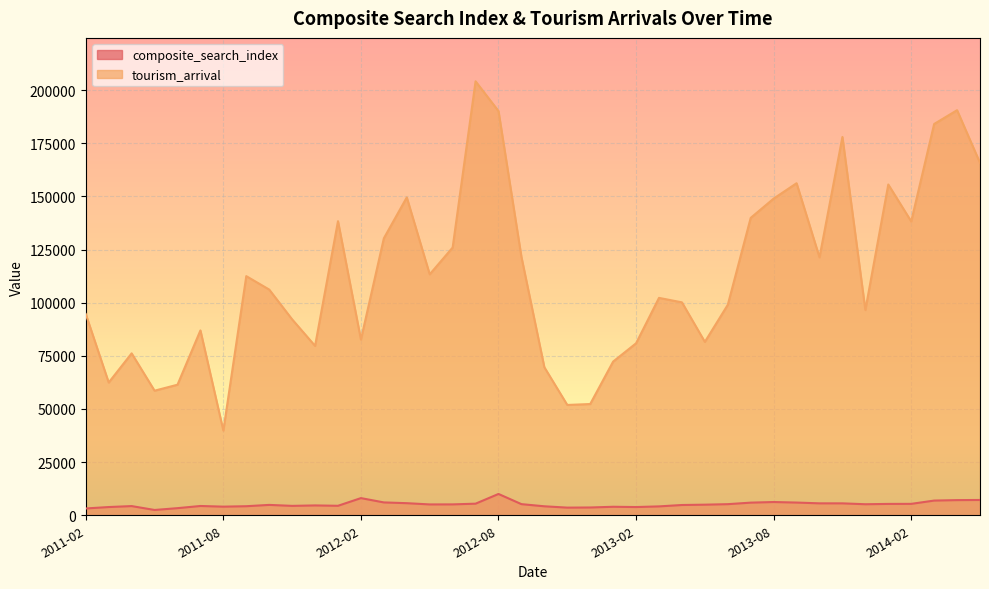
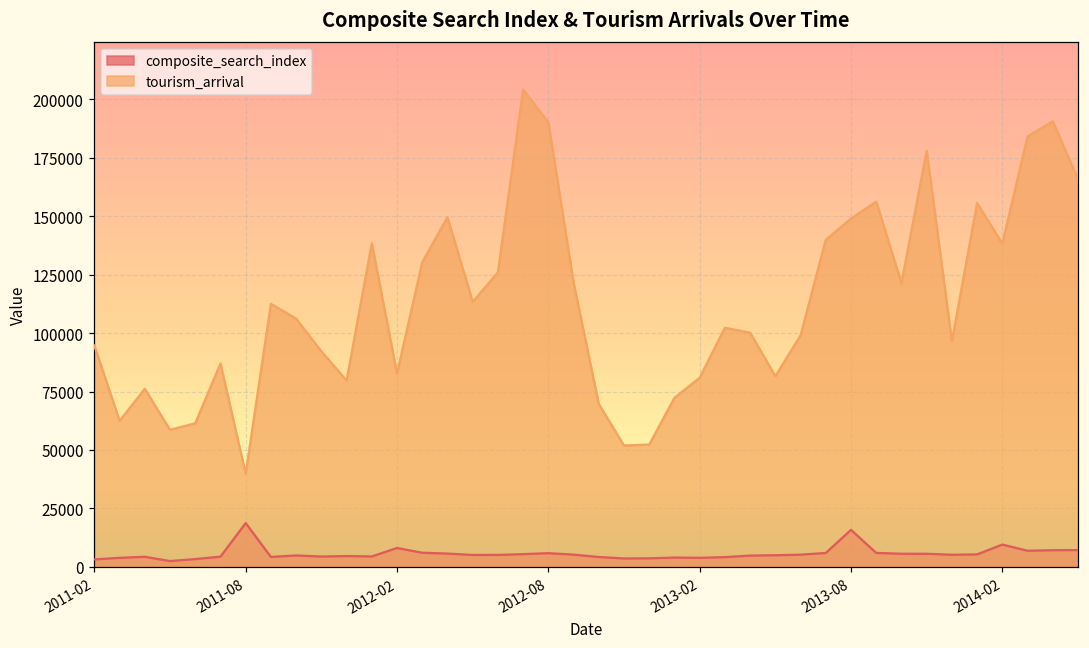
  {
    "composite_search_index": {
      "2011-02": 3000,
-     "2011-08": 4000,
+     "2011-08": 19000,
      "2012-02": 8000,
-     "2012-08": 10000,
+     "2012-08": 6000,
      "2013-02": 4000,
-     "2013-08": 6000,
-     "2014-02": 5000
+     "2013-08": 16000,
+     "2014-02": 10000
    },
    "tourism_arrival": {
      "2011-02": 95000,
      "2011-08": 40000,
      "2012-02": 83000,
      "2012-08": 190000,
      "2013-02": 81000,
      "2013-08": 149000,
      "2014-02": 138000
    }
  }
